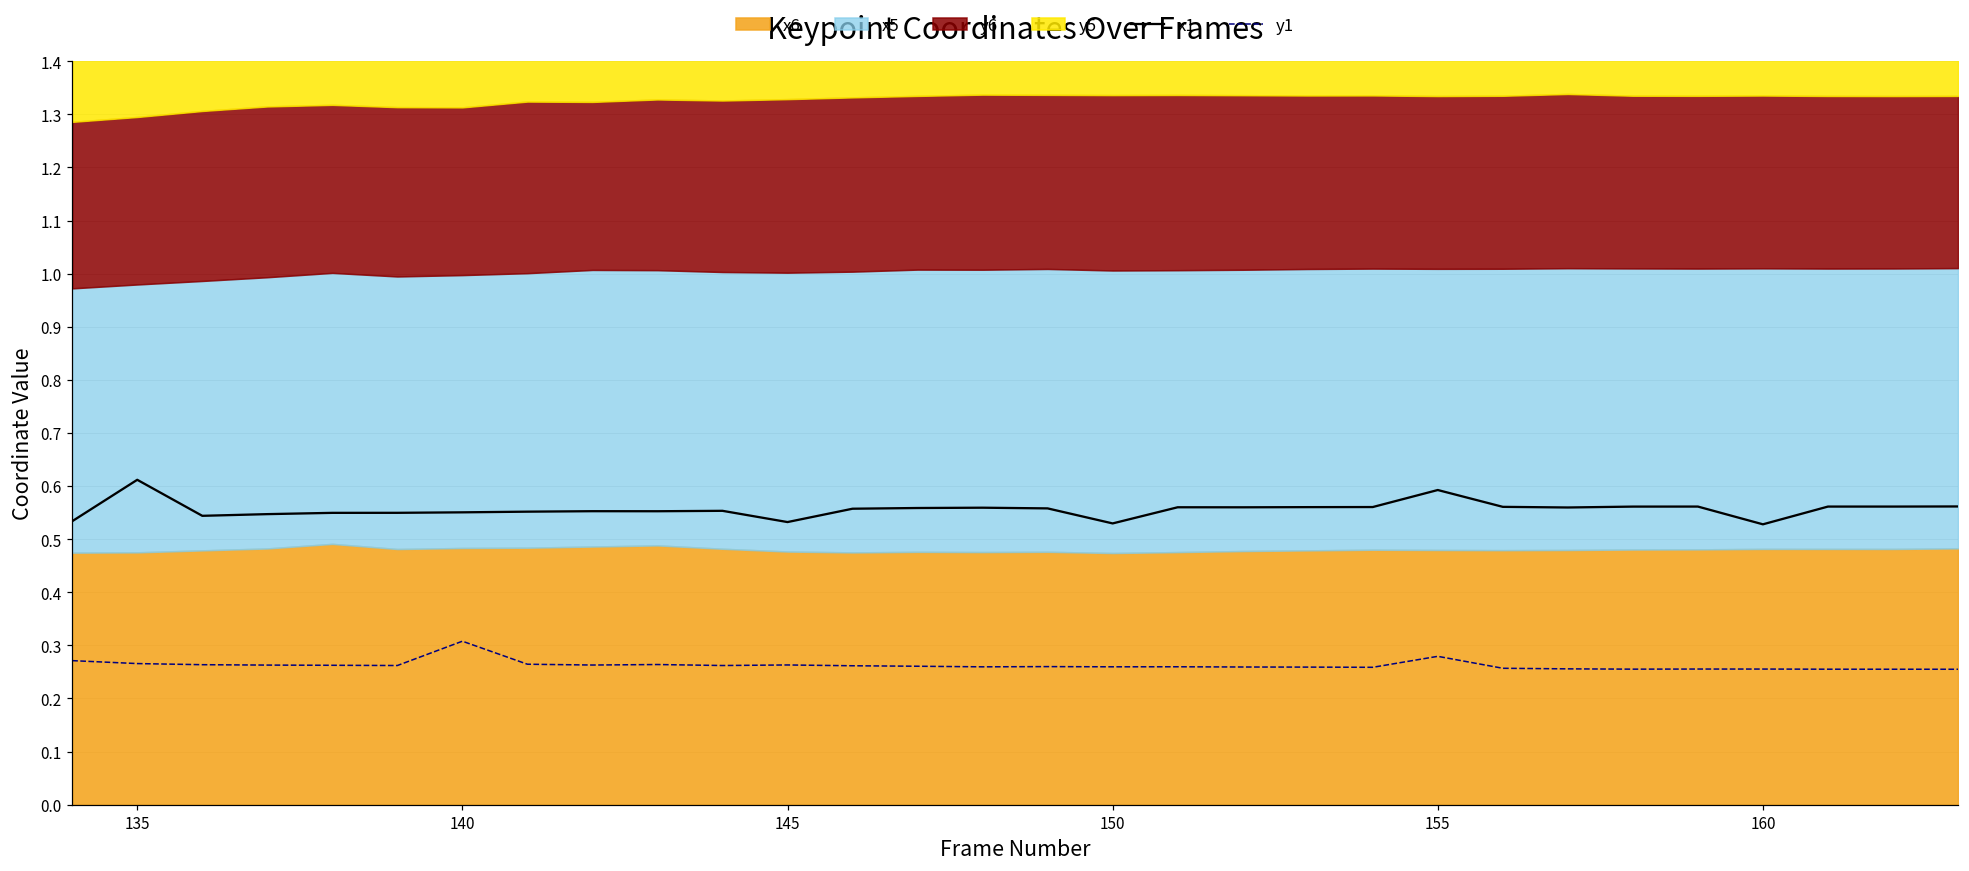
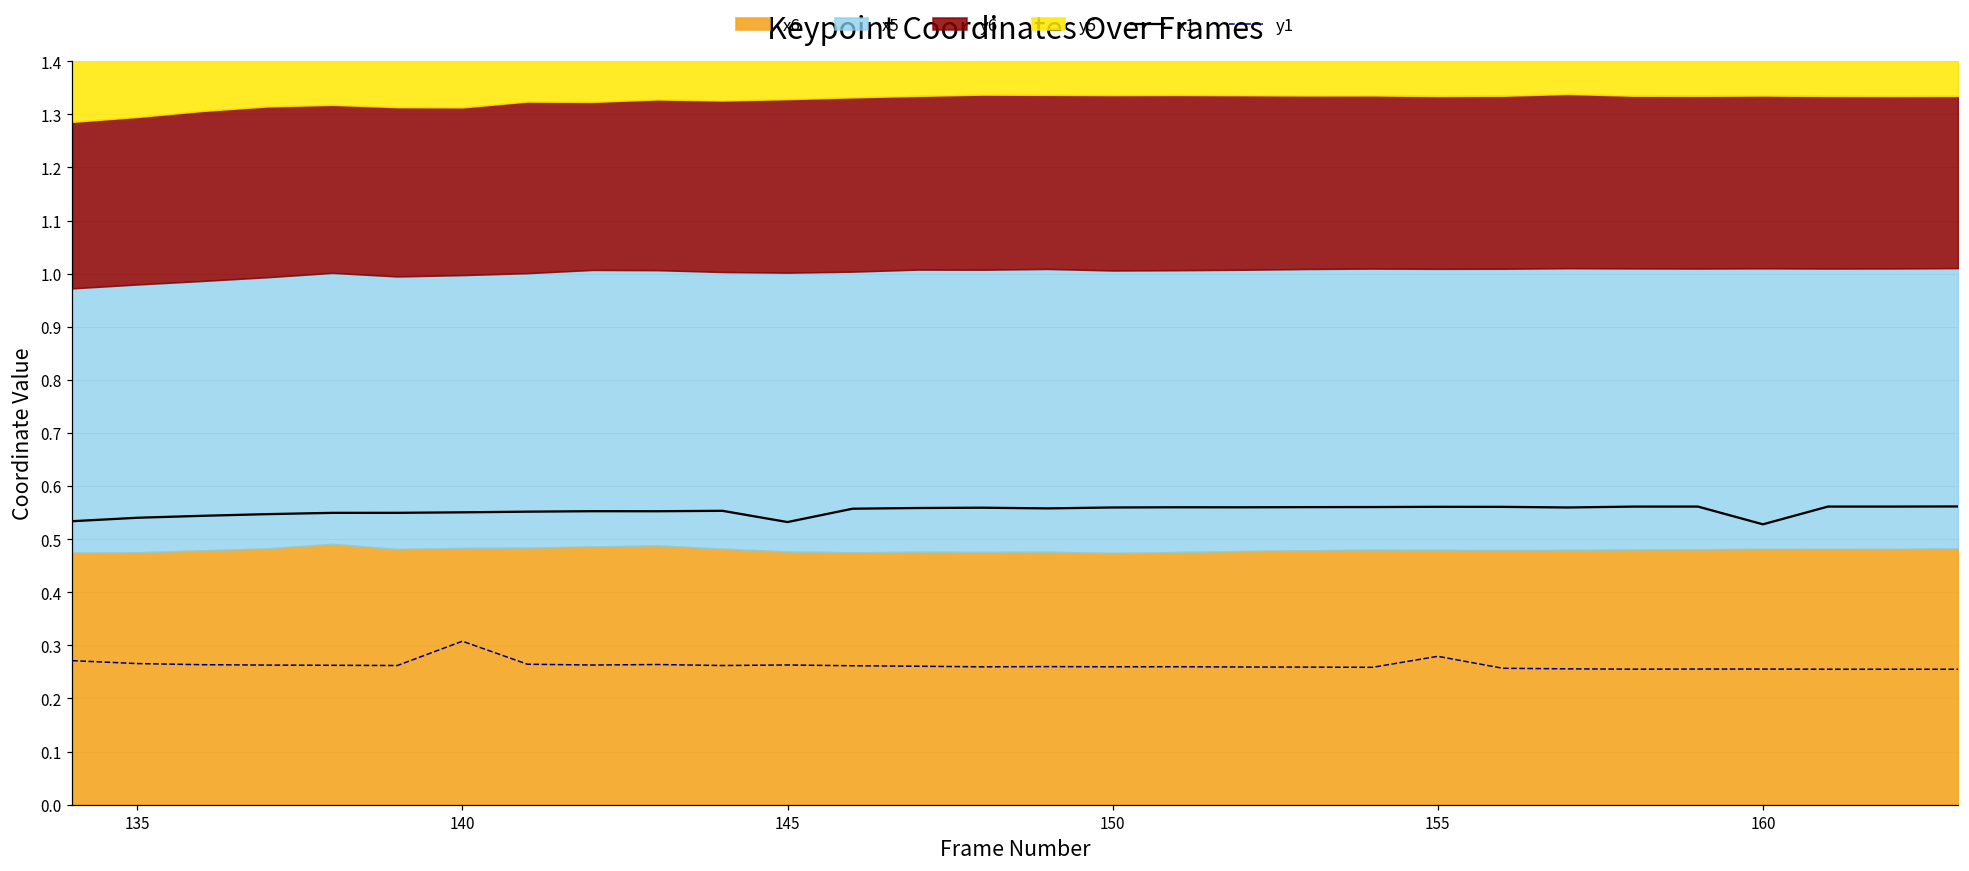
  {
    "x1": {
-     "135": 0.61,
+     "135": 0.54,
      "140": 0.55,
      "145": 0.53,
-     "150": 0.53,
-     "155": 0.59,
+     "150": 0.56,
+     "155": 0.56,
      "160": 0.53
    },
    "x6": {
      "135": 0.48,
      "140": 0.48,
      "145": 0.48,
      "150": 0.47,
      "155": 0.48,
      "160": 0.48
    },
    "y1": {
      "135": 0.27,
      "140": 0.31,
      "145": 0.26,
      "150": 0.26,
      "155": 0.28,
      "160": 0.26
    },
    "x5": {
      "135": 0.50,
      "140": 0.51,
      "145": 0.53,
      "150": 0.53,
      "155": 0.53,
      "160": 0.53
    },
    "y6": {
      "135": 0.32,
      "140": 0.32,
      "145": 0.33,
      "150": 0.33,
      "155": 0.33,
      "160": 0.33
    }
  }
